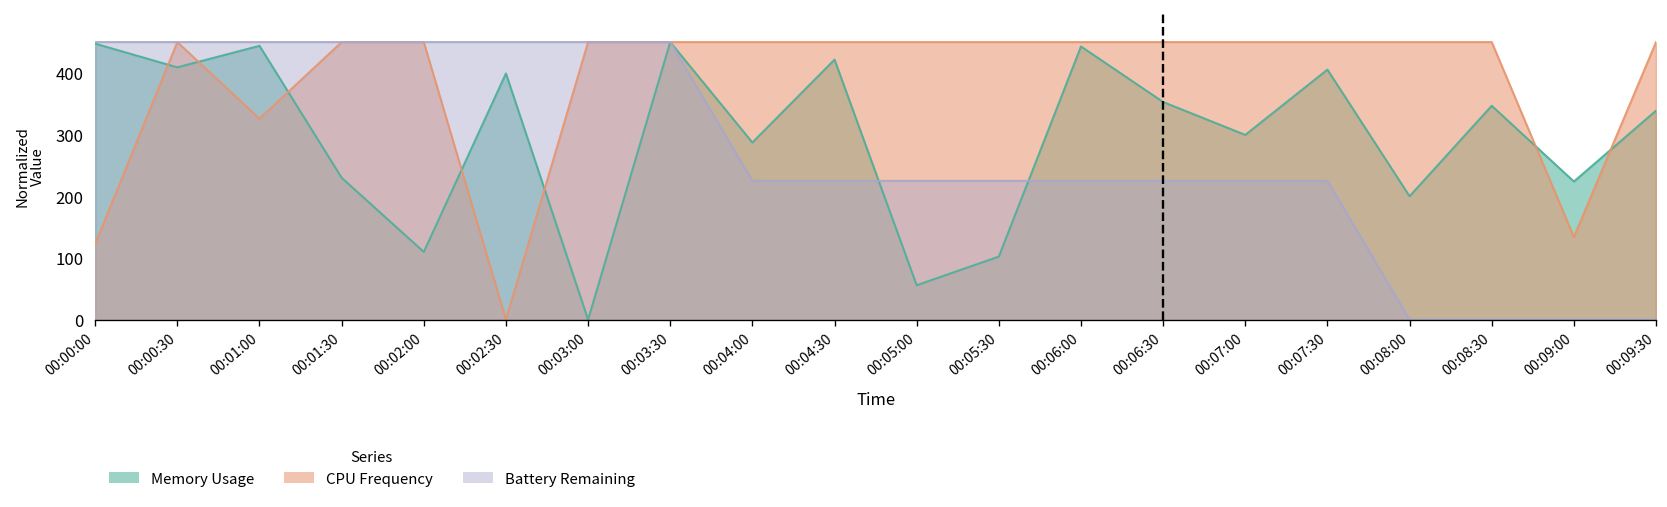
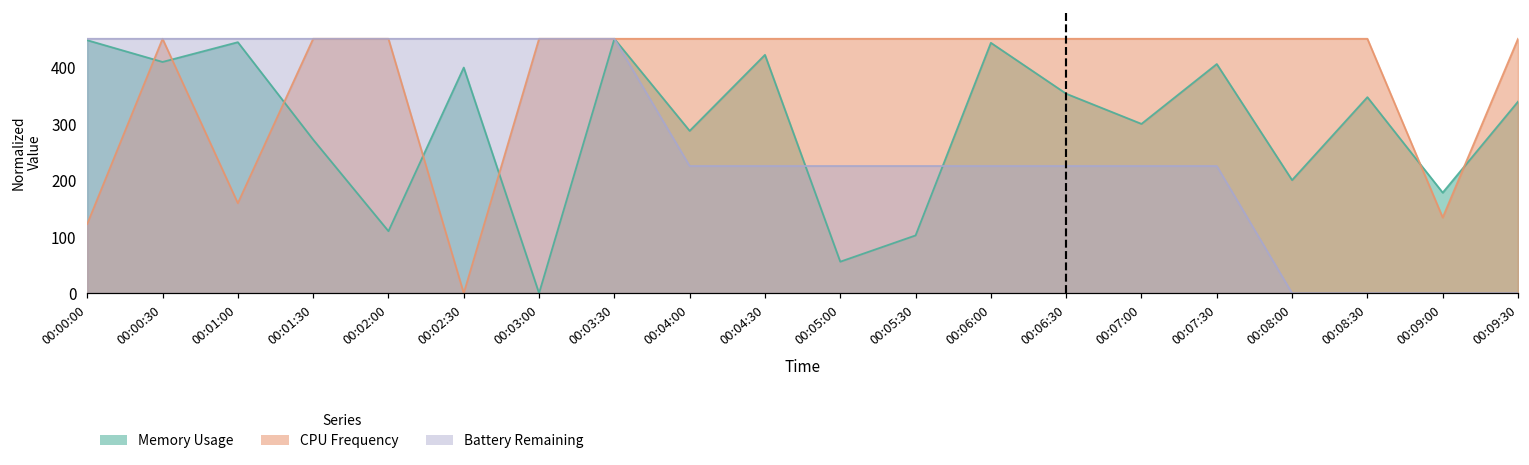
  {
    "Memory Usage": {
      "00:00:30": 410,
      "00:01:00": 440,
-     "00:01:30": 230,
+     "00:01:30": 270,
      "00:02:00": 110,
      "00:02:30": 400,
      "00:03:00": 0,
      "00:04:00": 290,
      "00:04:30": 420,
      "00:05:00": 60,
      "00:05:30": 100,
      "00:06:00": 440,
      "00:06:30": 350,
      "00:07:00": 300,
      "00:07:30": 410,
      "00:08:00": 200,
      "00:08:30": 350,
-     "00:09:00": 220,
+     "00:09:00": 180,
      "00:09:30": 340
    },
    "CPU Frequency": {
      "00:00:00": 120,
-     "00:01:00": 330,
+     "00:01:00": 160,
      "00:02:30": 0,
      "00:04:00": 450,
      "00:04:30": 450,
      "00:05:00": 450,
      "00:05:30": 450,
      "00:06:00": 450,
      "00:06:30": 450,
      "00:07:00": 450,
      "00:07:30": 450,
      "00:08:00": 450,
      "00:08:30": 450,
      "00:09:00": 130,
      "00:09:30": 450
    },
    "Battery Remaining": {
      "00:01:00": 450,
      "00:02:30": 450,
      "00:04:00": 230,
      "00:04:30": 230,
      "00:05:00": 230,
      "00:05:30": 230,
      "00:06:00": 230,
      "00:06:30": 230,
      "00:07:00": 230,
      "00:07:30": 230,
      "00:08:00": 0,
      "00:08:30": 0,
      "00:09:00": 0,
      "00:09:30": 0
    }
  }
